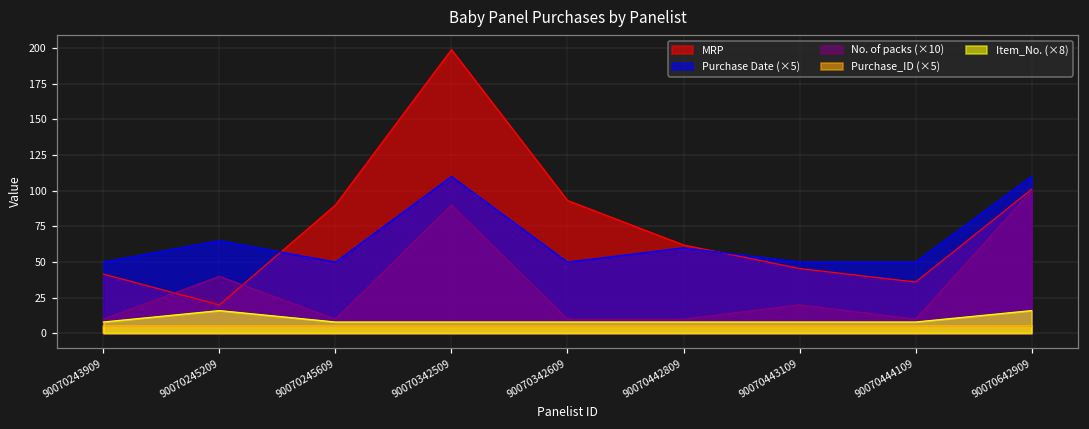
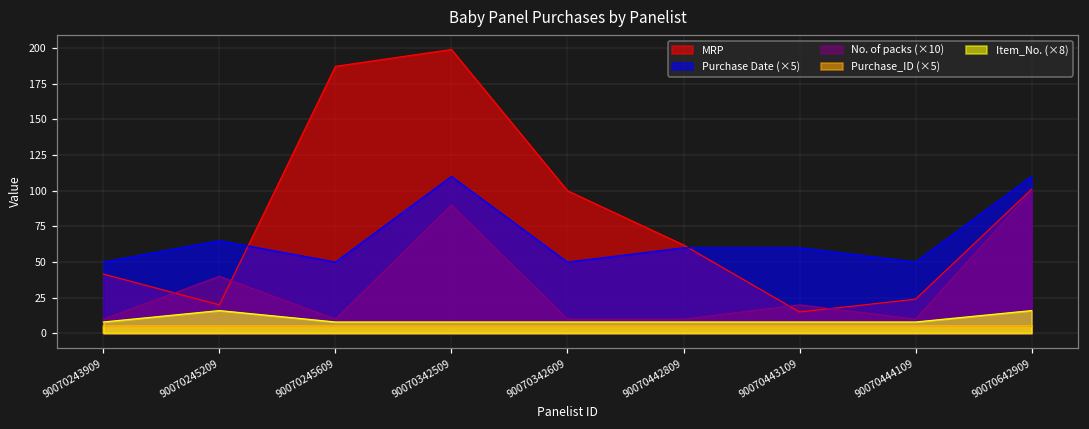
  {
    "MRP": {
      "90070243909": 42,
      "90070245209": 20,
-     "90070245609": 90,
+     "90070245609": 187,
      "90070342509": 199,
-     "90070342609": 93,
+     "90070342609": 100,
      "90070442809": 62,
-     "90070443109": 46,
-     "90070444109": 36
+     "90070443109": 15,
+     "90070444109": 24
    },
    "Purchase Date (×5)": {
      "90070243909": 50,
      "90070245209": 65,
      "90070245609": 50,
      "90070342509": 110,
      "90070342609": 50,
      "90070442809": 60,
-     "90070443109": 50,
+     "90070443109": 60,
      "90070444109": 50,
      "90070642909": 110
    },
    "No. of packs (×10)": {
      "90070243909": 10,
      "90070245209": 40,
      "90070245609": 10,
      "90070342509": 90,
      "90070342609": 10,
      "90070442809": 10,
      "90070443109": 20,
      "90070444109": 10
    },
    "Purchase_ID (×5)": {
      "90070243909": 5,
      "90070245209": 5,
      "90070245609": 5,
      "90070342509": 5,
      "90070342609": 5,
      "90070442809": 5,
      "90070443109": 5,
      "90070444109": 5,
      "90070642909": 5
    },
    "Item_No. (×8)": {
      "90070243909": 8,
      "90070245209": 16,
      "90070245609": 8,
      "90070342509": 8,
      "90070342609": 8,
      "90070442809": 8,
      "90070443109": 8,
      "90070444109": 8,
      "90070642909": 16
    }
  }
